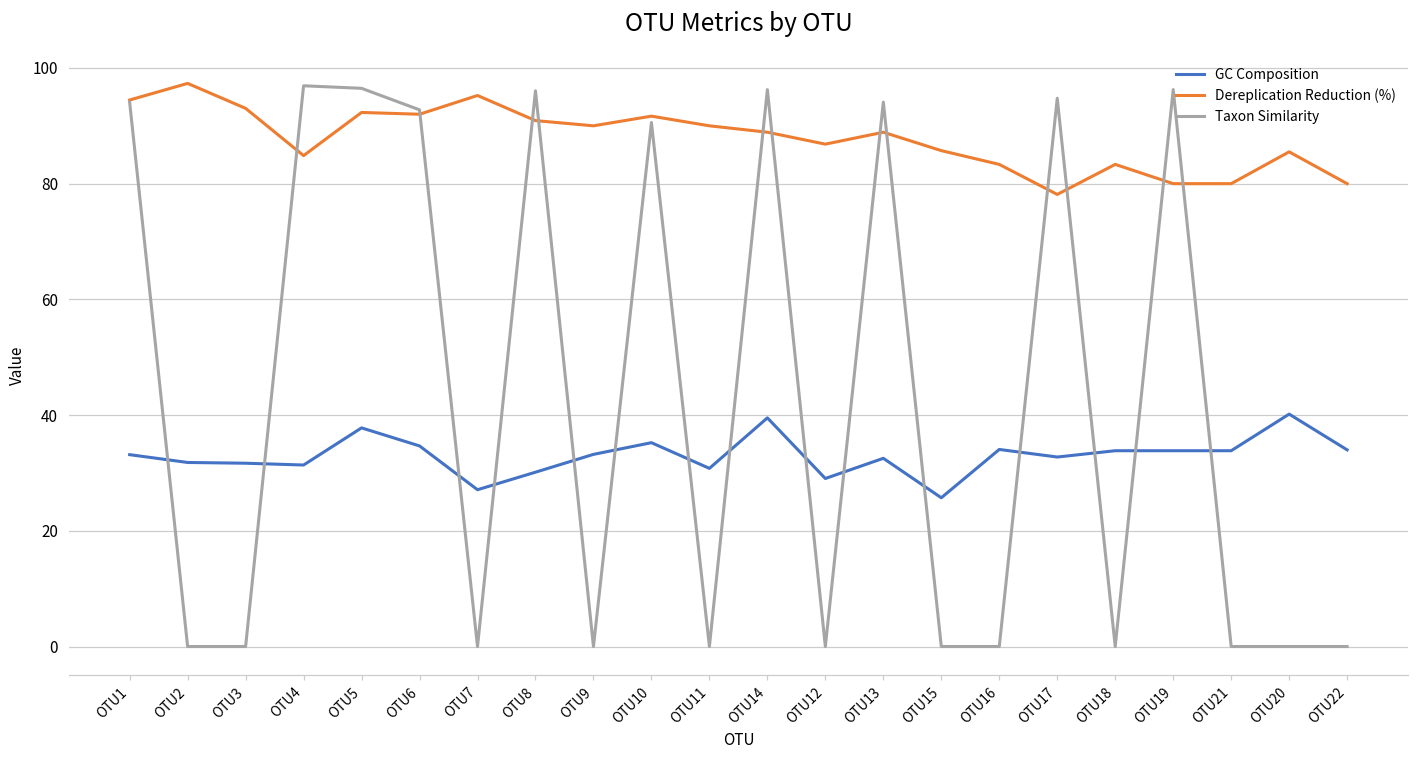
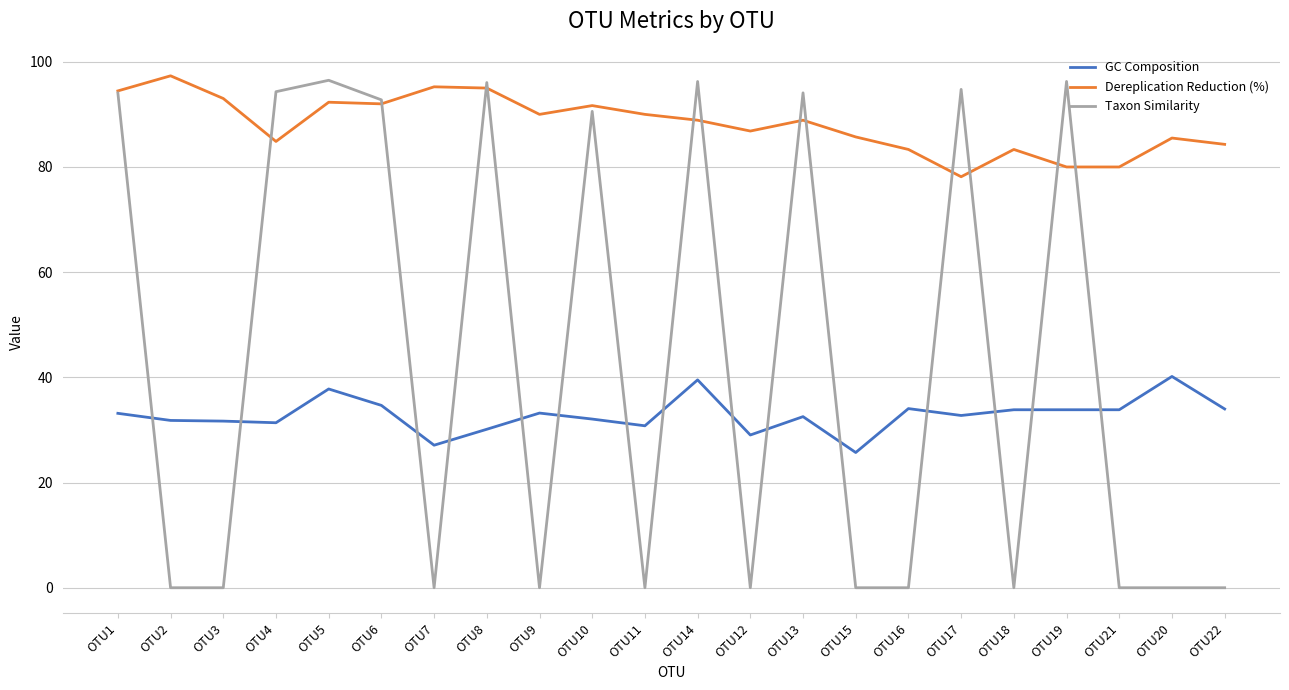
  {
    "GC Composition": {
      "OTU1": 33,
      "OTU2": 32,
      "OTU3": 32,
      "OTU4": 31,
      "OTU5": 38,
      "OTU6": 35,
      "OTU7": 27,
      "OTU8": 30,
      "OTU9": 33,
-     "OTU10": 35,
+     "OTU10": 32,
      "OTU11": 31,
      "OTU14": 40,
      "OTU12": 29,
      "OTU13": 33,
      "OTU15": 26,
      "OTU16": 34,
      "OTU17": 33,
      "OTU18": 34,
      "OTU19": 34,
      "OTU21": 34,
      "OTU20": 40,
      "OTU22": 34
    },
    "Dereplication Reduction (%)": {
      "OTU2": 97,
      "OTU3": 93,
      "OTU4": 85,
      "OTU5": 92,
      "OTU6": 92,
      "OTU7": 95,
-     "OTU8": 91,
+     "OTU8": 95,
      "OTU9": 90,
      "OTU10": 92,
      "OTU11": 90,
      "OTU14": 89,
      "OTU12": 87,
      "OTU13": 89,
      "OTU15": 86,
      "OTU16": 83,
      "OTU17": 78,
      "OTU18": 83,
      "OTU19": 80,
      "OTU21": 80,
      "OTU20": 86,
-     "OTU22": 80
+     "OTU22": 84
    },
    "Taxon Similarity": {
      "OTU2": 0,
      "OTU3": 0,
-     "OTU4": 97,
+     "OTU4": 94,
      "OTU5": 96,
      "OTU6": 93,
      "OTU7": 0,
      "OTU8": 96,
      "OTU9": 0,
      "OTU10": 91,
      "OTU11": 0,
      "OTU14": 96,
      "OTU12": 0,
      "OTU13": 94,
      "OTU15": 0,
      "OTU16": 0,
      "OTU17": 95,
      "OTU18": 0,
      "OTU19": 96,
      "OTU21": 0,
      "OTU20": 0,
      "OTU22": 0
    }
  }
